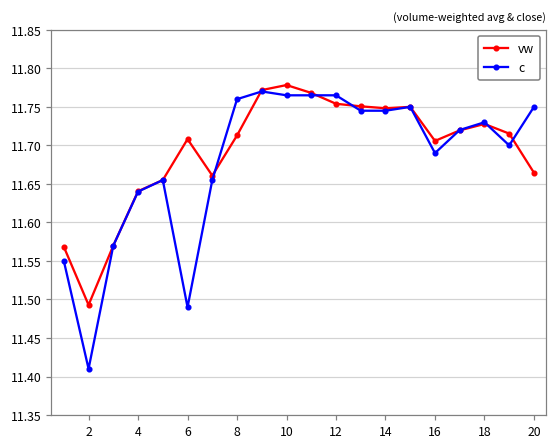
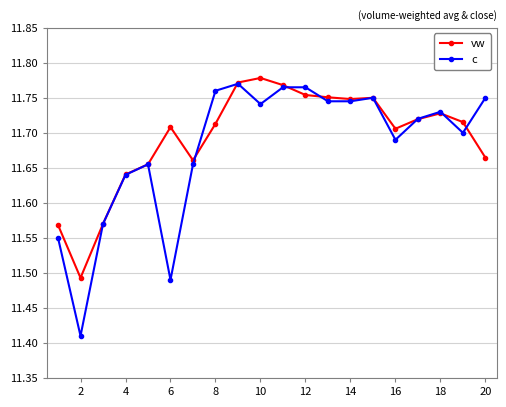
  {
    "vw": {
      "2": 11.49,
      "6": 11.71,
      "8": 11.71,
      "10": 11.78,
      "12": 11.75,
      "16": 11.71,
      "20": 11.66
    },
    "c": {
      "2": 11.41,
      "6": 11.49,
      "8": 11.76,
-     "10": 11.77,
+     "10": 11.74,
      "12": 11.77,
      "16": 11.69,
      "20": 11.75
    }
  }
